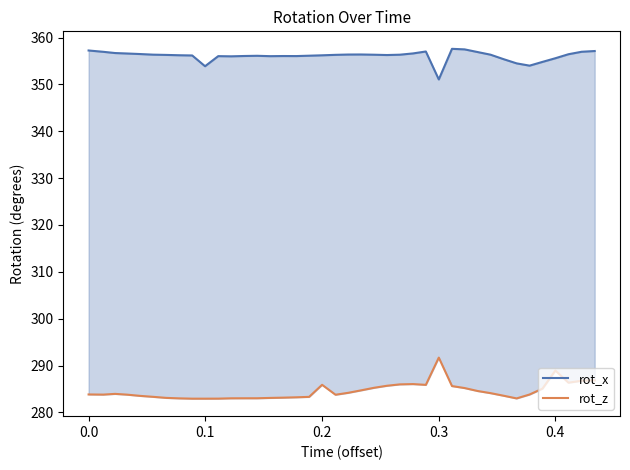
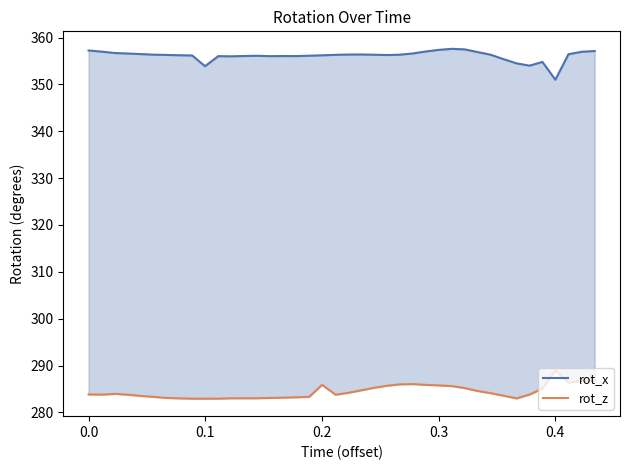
  {
    "rot_x": {
      "0.0": 357,
      "0.1": 354,
      "0.2": 356,
-     "0.3": 351,
-     "0.4": 356
+     "0.3": 357,
+     "0.4": 351
    },
    "rot_z": {
      "0.0": 284,
      "0.1": 283,
      "0.2": 286,
-     "0.3": 292
+     "0.3": 286
    }
  }
